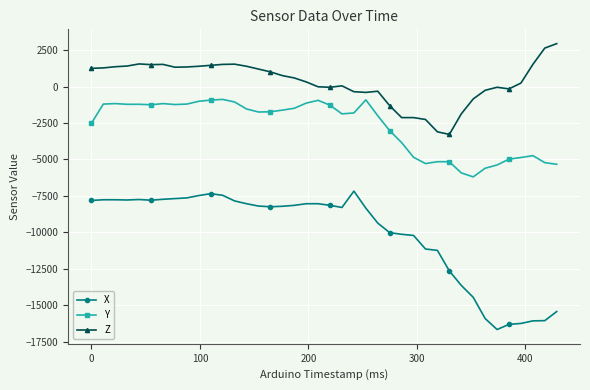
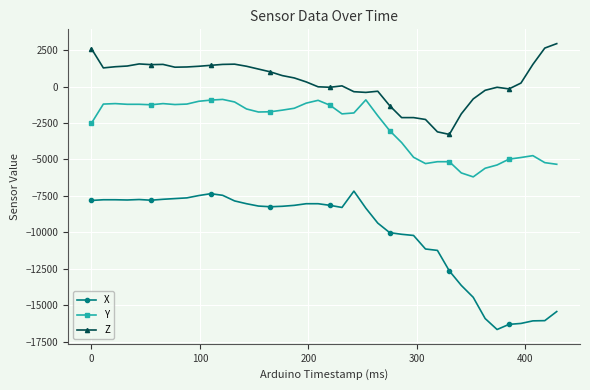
  {
    "X": {
      "0": -7800
    },
    "Y": {
      "0": -2500
    },
    "Z": {
-     "0": 1200
+     "0": 2600
    }
  }
